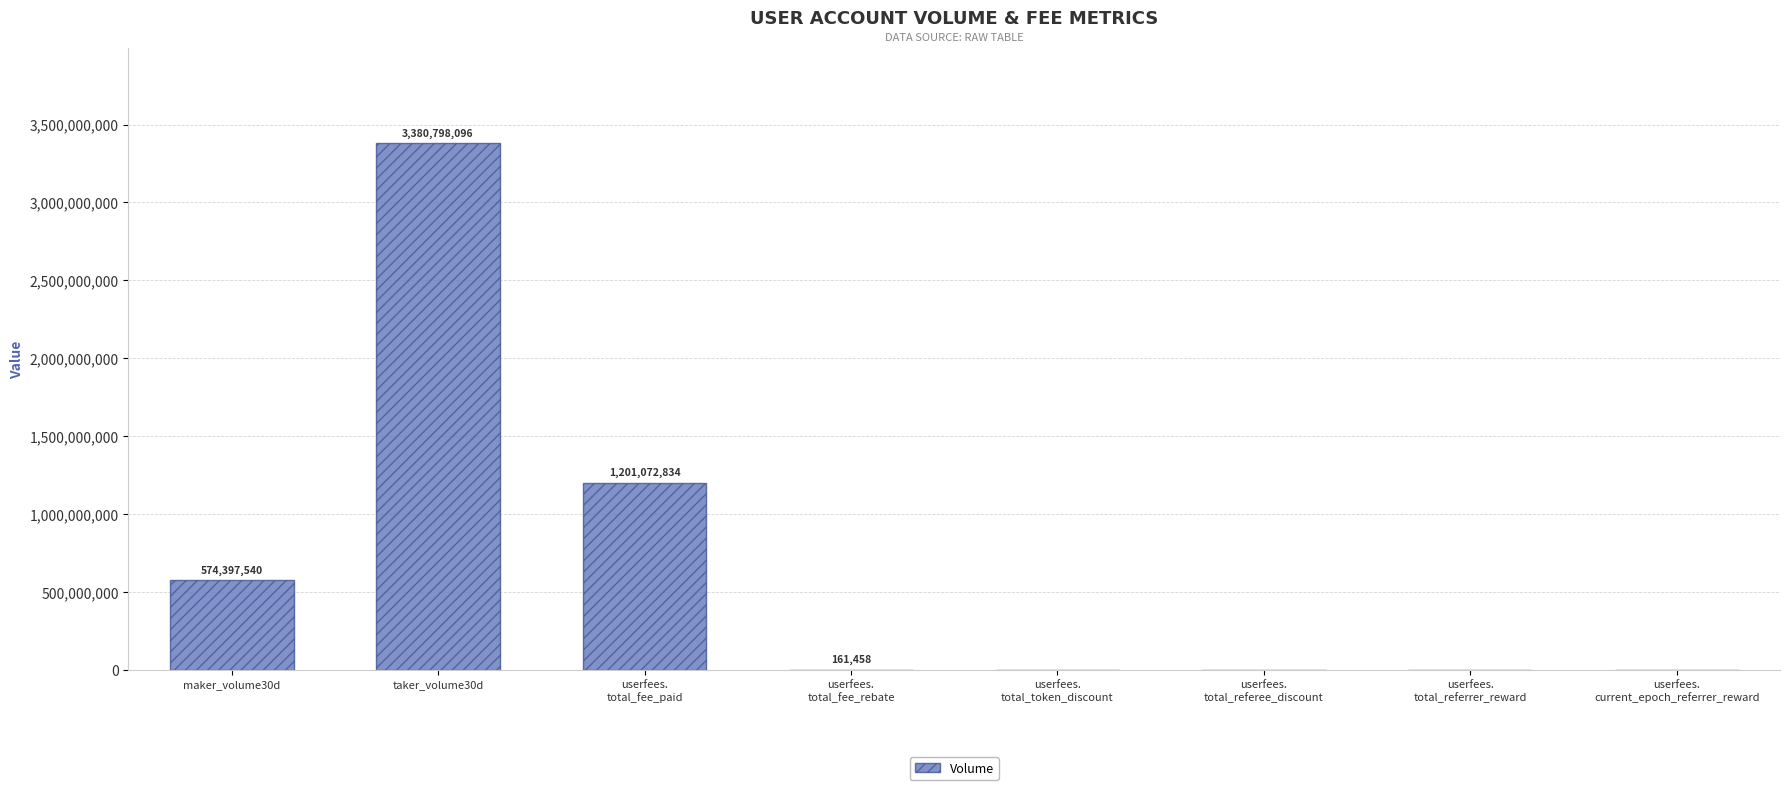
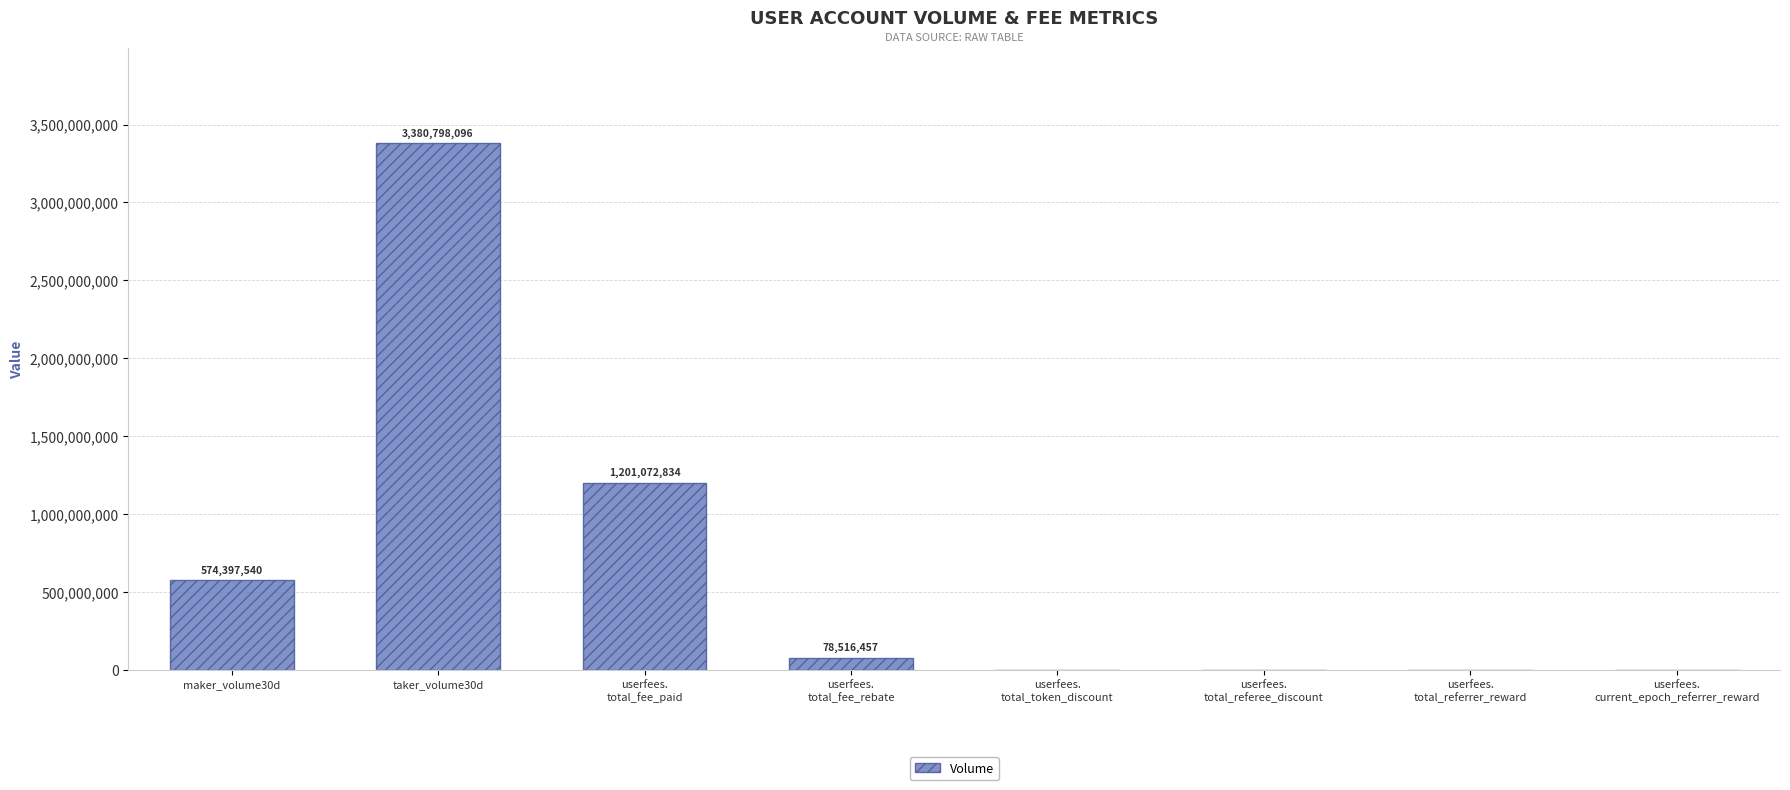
  {
    "maker_volume30d": "574,397,540",
    "taker_volume30d": "3,380,798,096",
    "userfees. total_fee_paid": "1,201,072,834",
-   "userfees. total_fee_rebate": "161,458"
+   "userfees. total_fee_rebate": "78,516,457"
  }
